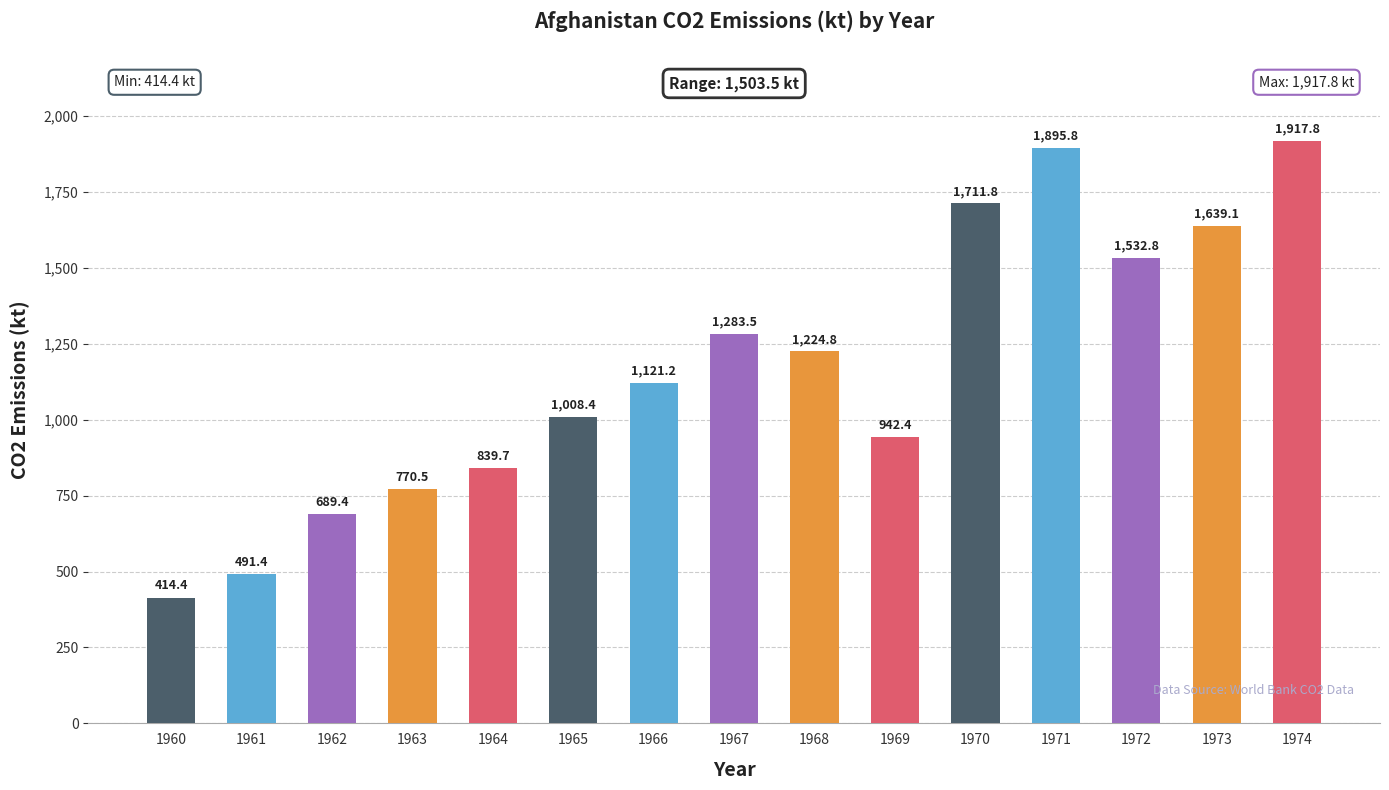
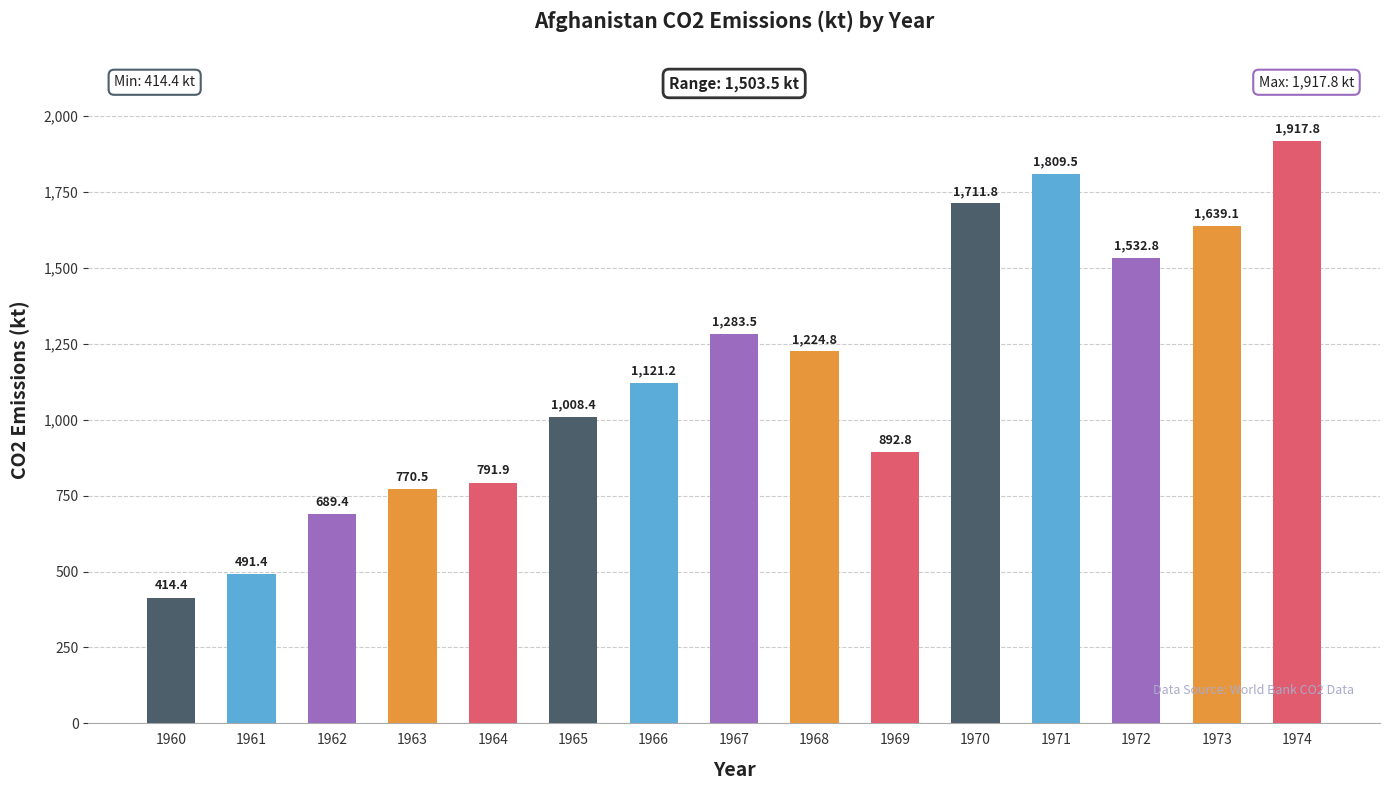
  {
    "1960": "414.4",
    "1961": "491.4",
    "1962": "689.4",
    "1963": "770.5",
-   "1964": "839.7",
+   "1964": "791.9",
    "1965": "1,008.4",
    "1966": "1,121.2",
    "1967": "1,283.5",
    "1968": "1,224.8",
-   "1969": "942.4",
+   "1969": "892.8",
    "1970": "1,711.8",
-   "1971": "1,895.8",
+   "1971": "1,809.5",
    "1972": "1,532.8",
    "1973": "1,639.1",
    "1974": "1,917.8"
  }
